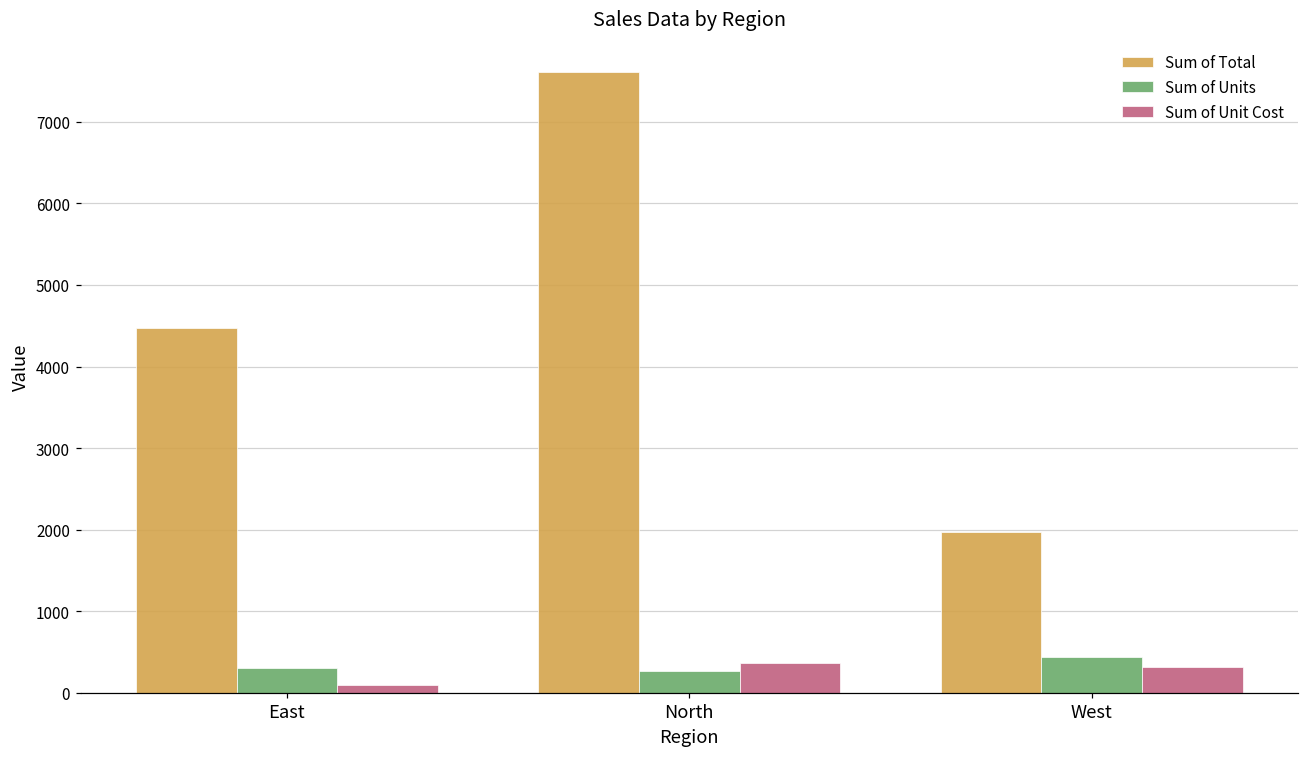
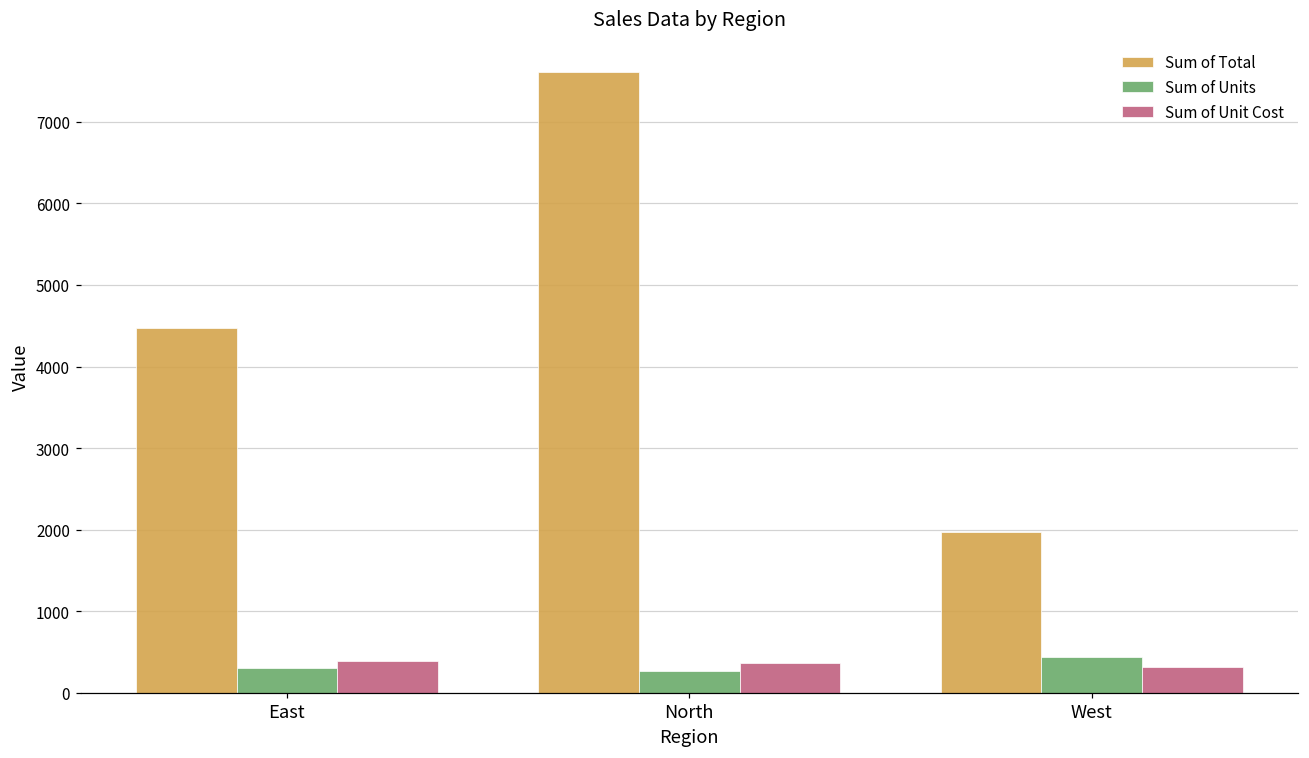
  {
    "Sum of Total": {
      "East": 4500,
      "North": 7600,
      "West": 2000
    },
    "Sum of Units": {
      "East": 300,
      "North": 300,
      "West": 400
    },
    "Sum of Unit Cost": {
-     "East": 100,
+     "East": 400,
      "North": 400,
      "West": 300
    }
  }
